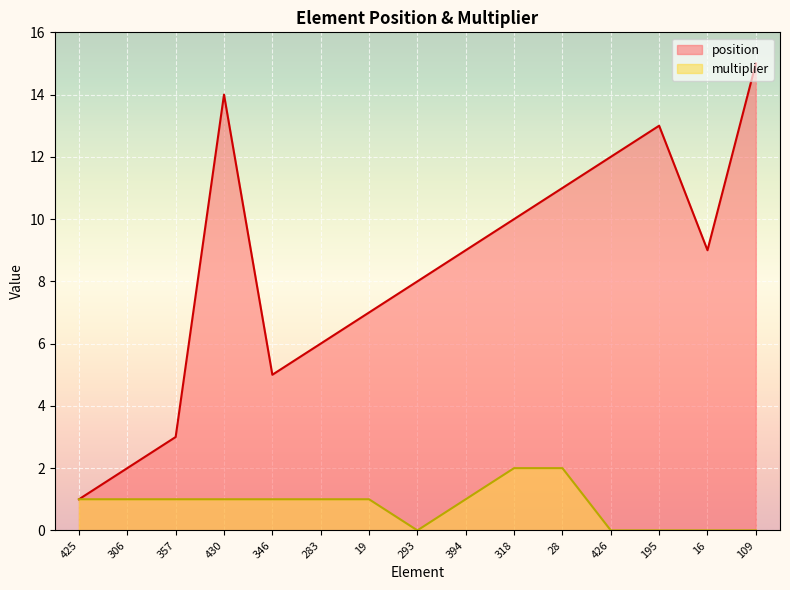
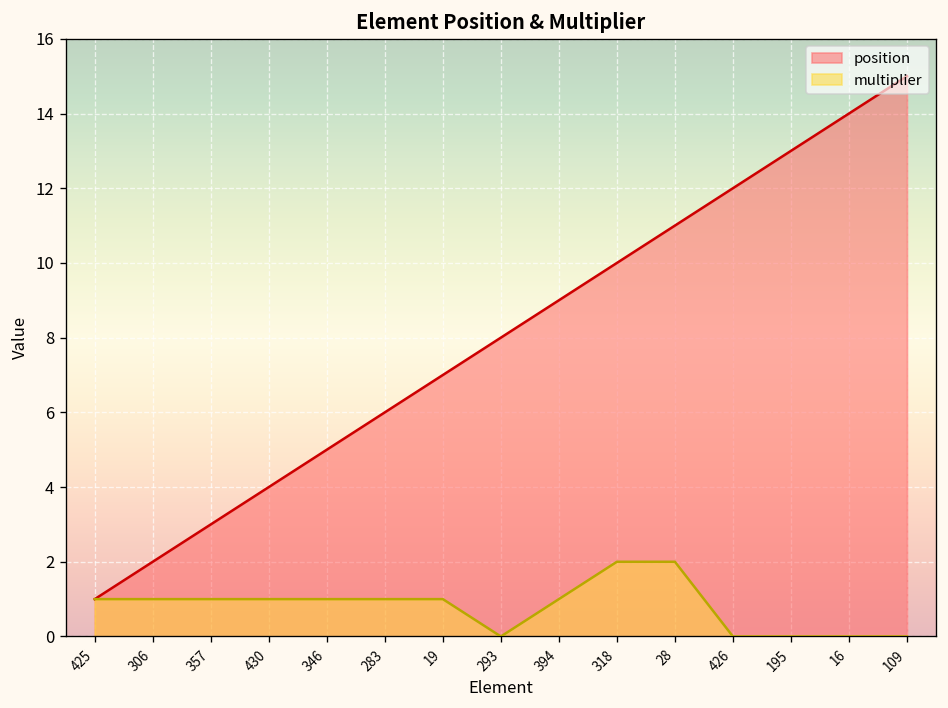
  {
    "position": {
      "306": 2,
      "357": 3,
-     "430": 14,
+     "430": 4,
      "346": 5,
      "283": 6,
      "19": 7,
      "293": 8,
      "394": 9,
      "318": 10,
      "28": 11,
      "426": 12,
      "195": 13,
-     "16": 9
+     "16": 14
    },
    "multiplier": {
      "306": 1,
      "357": 1,
      "430": 1,
      "346": 1,
      "283": 1,
      "19": 1,
      "293": 0,
      "394": 1,
      "318": 2,
      "28": 2,
      "426": 0,
      "195": 0,
      "16": 0,
      "109": 0
    }
  }
